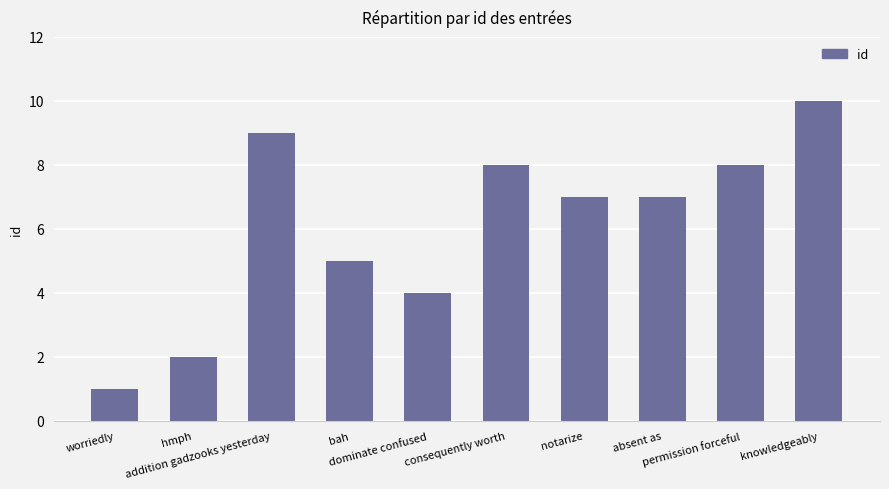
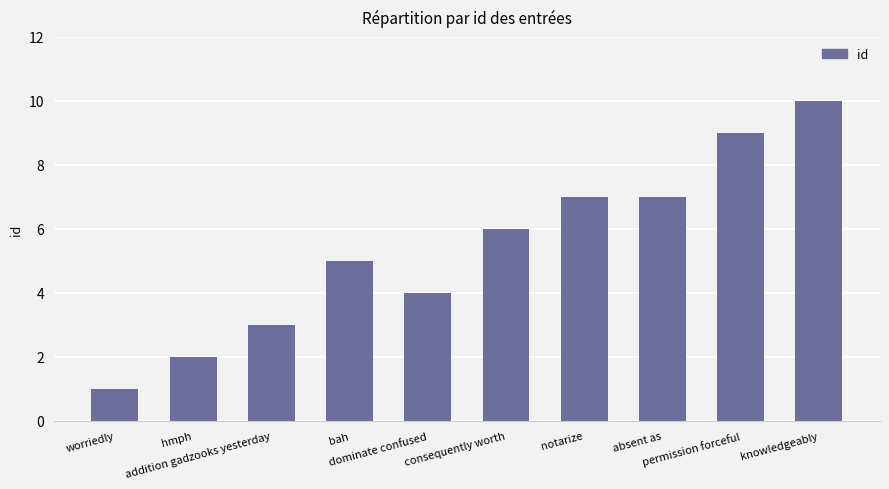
  {
    "worriedly": 1,
    "hmph": 2,
-   "addition gadzooks yesterday": 9,
+   "addition gadzooks yesterday": 3,
    "bah": 5,
    "dominate confused": 4,
-   "consequently worth": 8,
+   "consequently worth": 6,
    "notarize": 7,
    "absent as": 7,
-   "permission forceful": 8,
+   "permission forceful": 9,
    "knowledgeably": 10
  }
